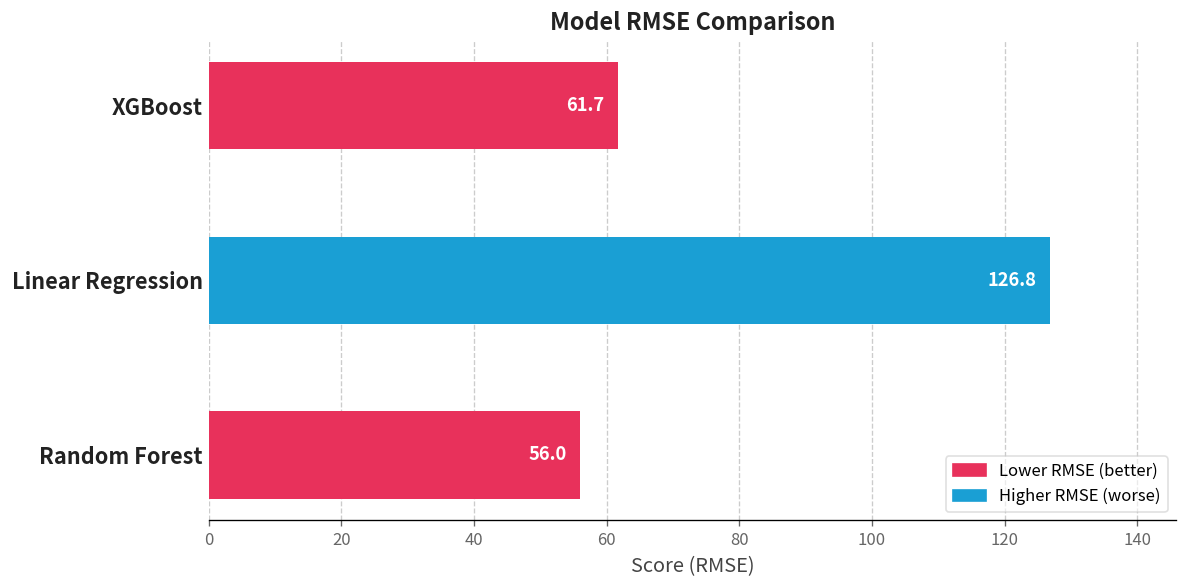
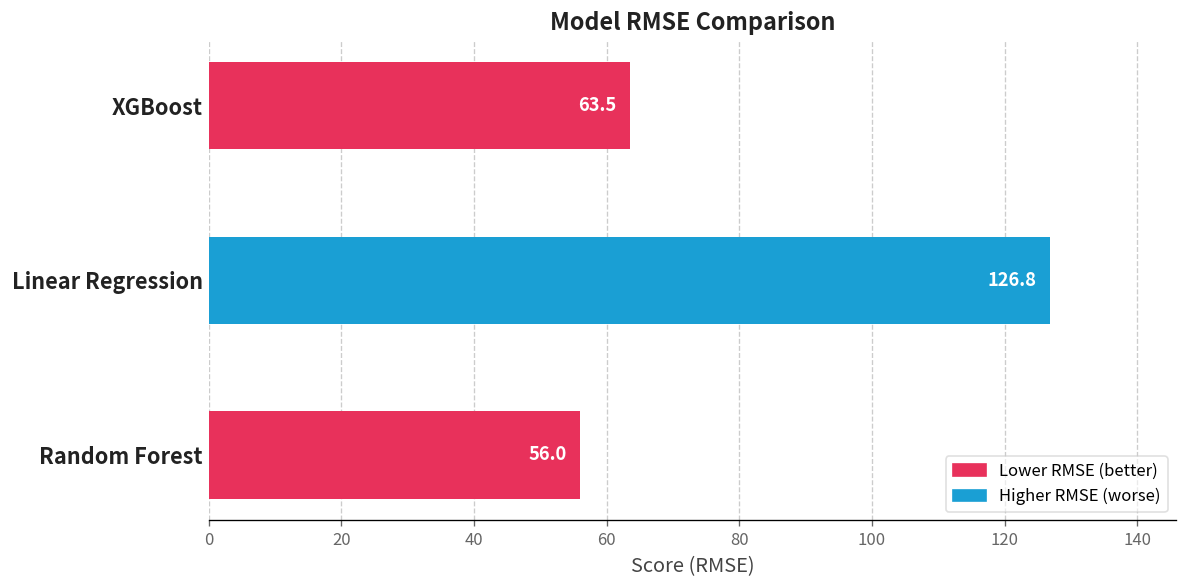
  {
-   "XGBoost": 61.7,
+   "XGBoost": 63.5,
    "Linear Regression": 126.8,
    "Random Forest": 56.0
  }
